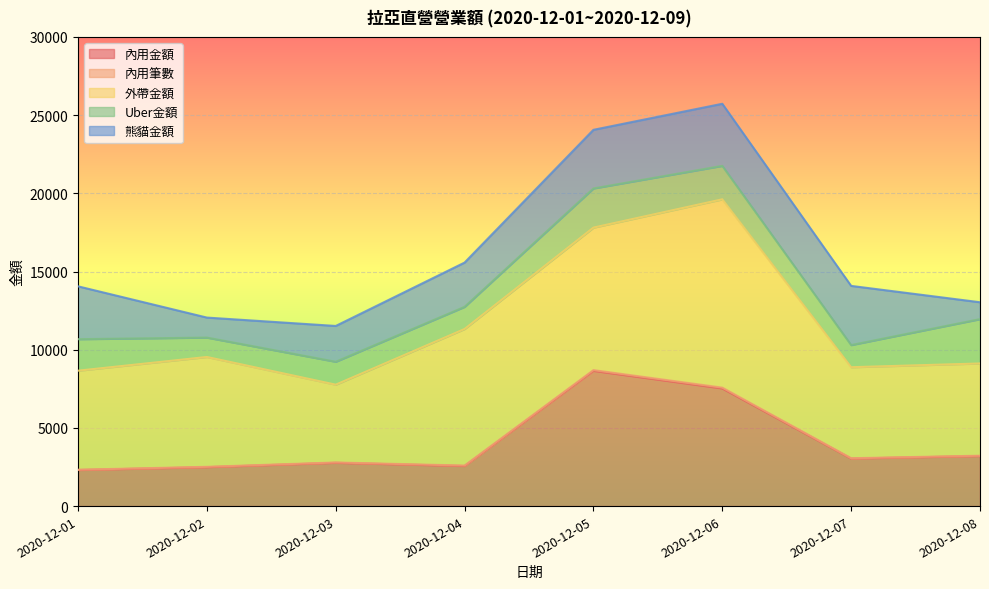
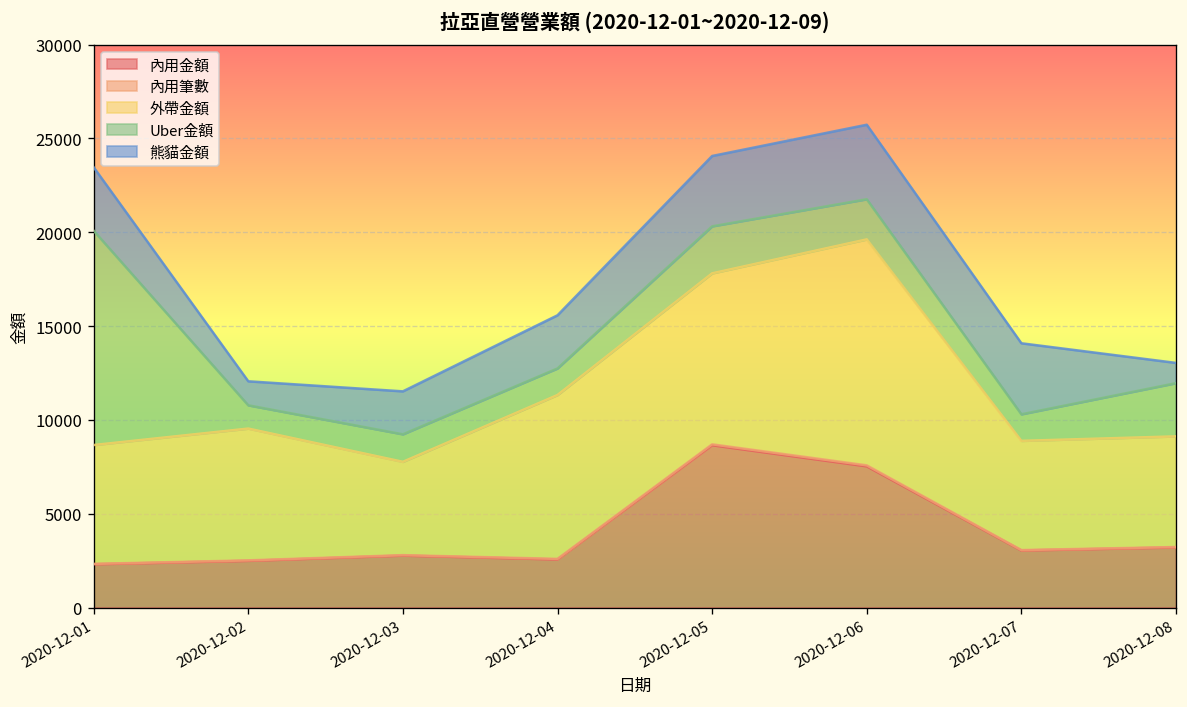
  {
    "Uber金額": {
-     "2020-12-01": 2000,
+     "2020-12-01": 11400,
      "2020-12-02": 1200,
      "2020-12-03": 1500,
      "2020-12-04": 1400,
      "2020-12-05": 2500,
      "2020-12-06": 2100,
      "2020-12-07": 1400,
      "2020-12-08": 2800
    },
    "熊貓金額": {
      "2020-12-01": 3400,
      "2020-12-02": 1300,
      "2020-12-03": 2300,
      "2020-12-04": 2800,
      "2020-12-05": 3800,
      "2020-12-06": 4000,
      "2020-12-07": 3800,
      "2020-12-08": 1100
    }
  }
